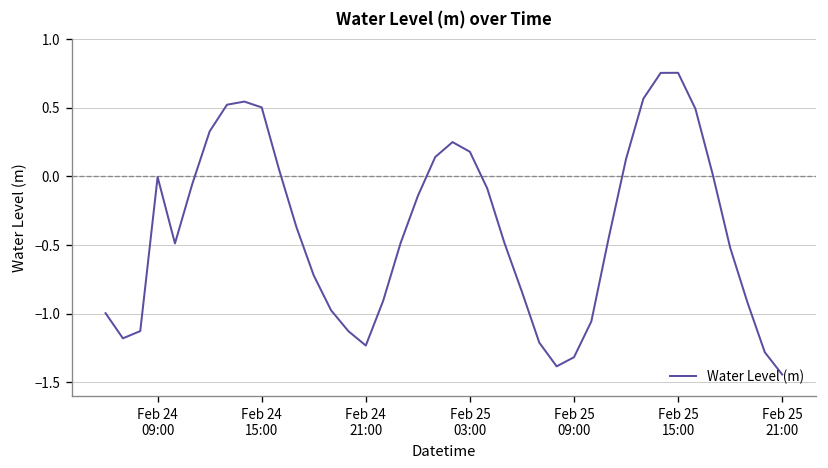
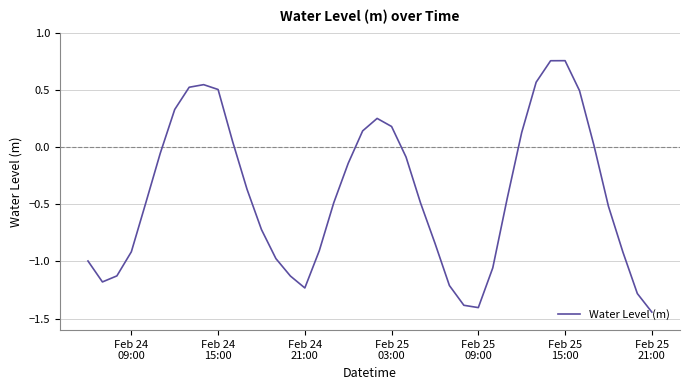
  {
-   "Feb 24 09:00": 0.00,
+   "Feb 24 09:00": -0.92,
    "Feb 24 15:00": 0.50,
    "Feb 24 21:00": -1.23,
    "Feb 25 03:00": 0.18,
-   "Feb 25 09:00": -1.32,
+   "Feb 25 09:00": -1.40,
    "Feb 25 15:00": 0.75,
    "Feb 25 21:00": -1.44
  }
